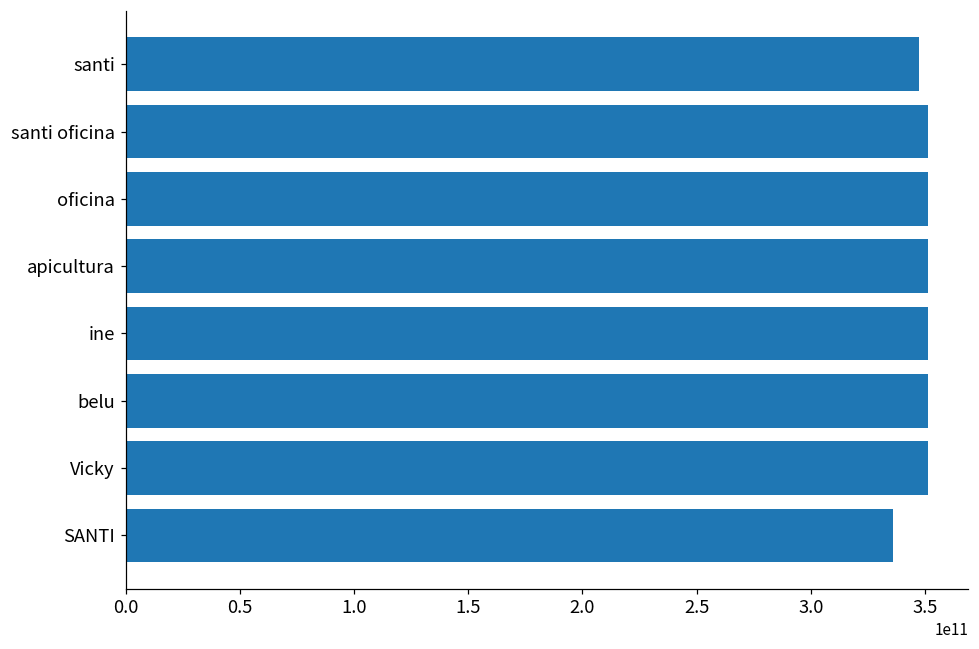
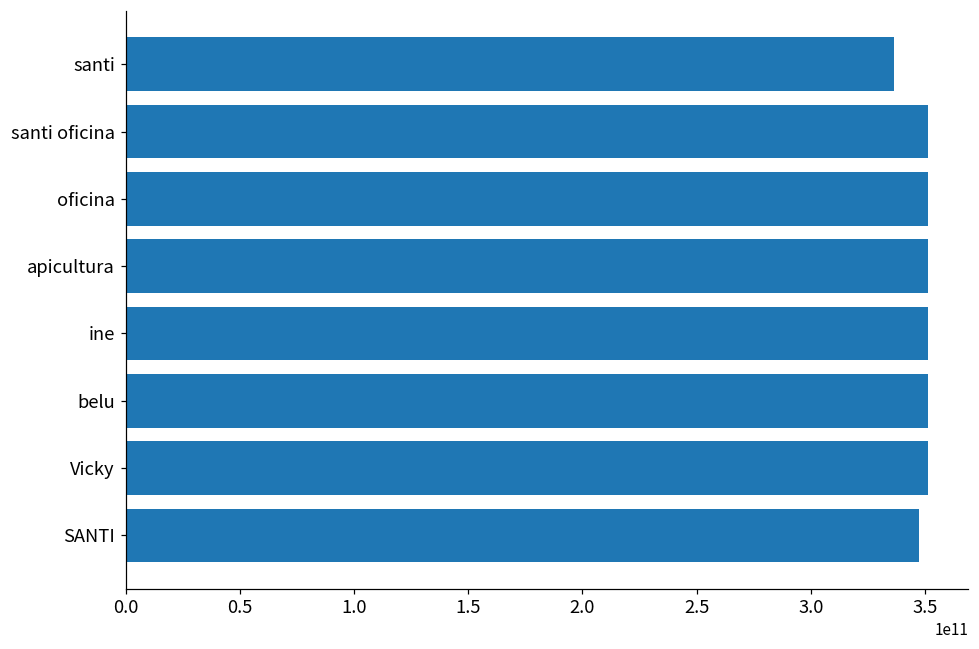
  {
-   "santi": 347000000000,
+   "santi": 337000000000,
    "santi oficina": 351000000000,
    "oficina": 351000000000,
    "apicultura": 351000000000,
    "ine": 351000000000,
    "belu": 351000000000,
    "Vicky": 351000000000,
-   "SANTI": 336000000000
+   "SANTI": 347000000000
  }
